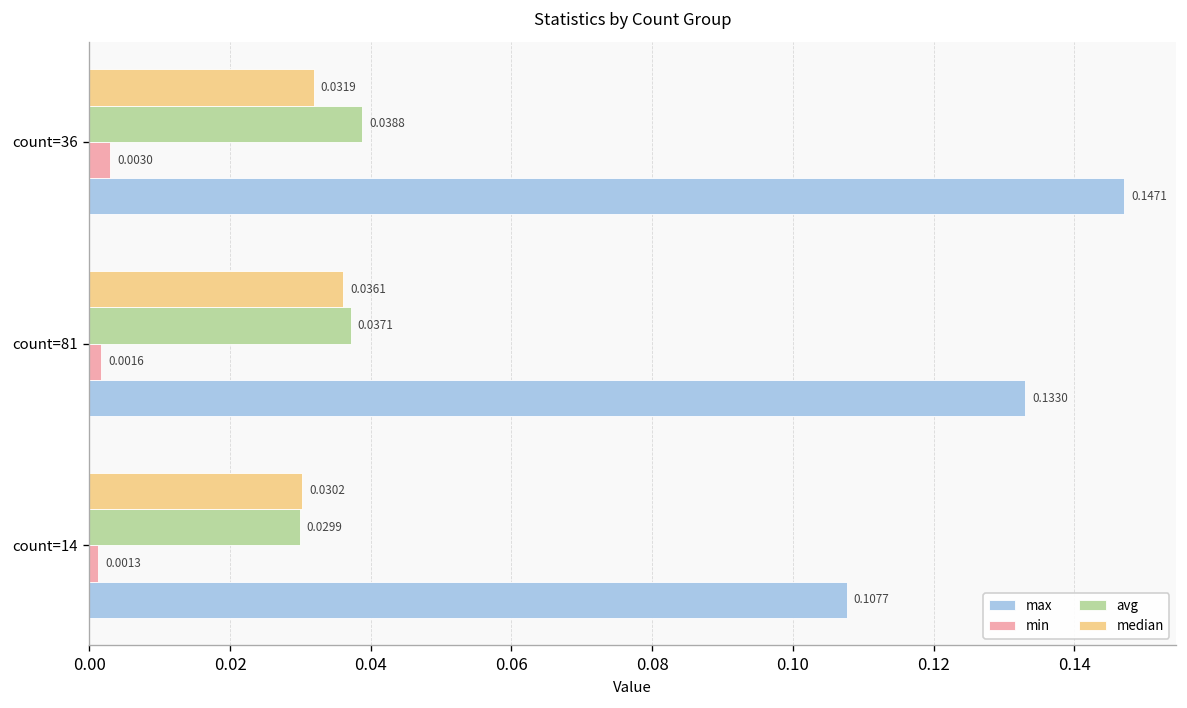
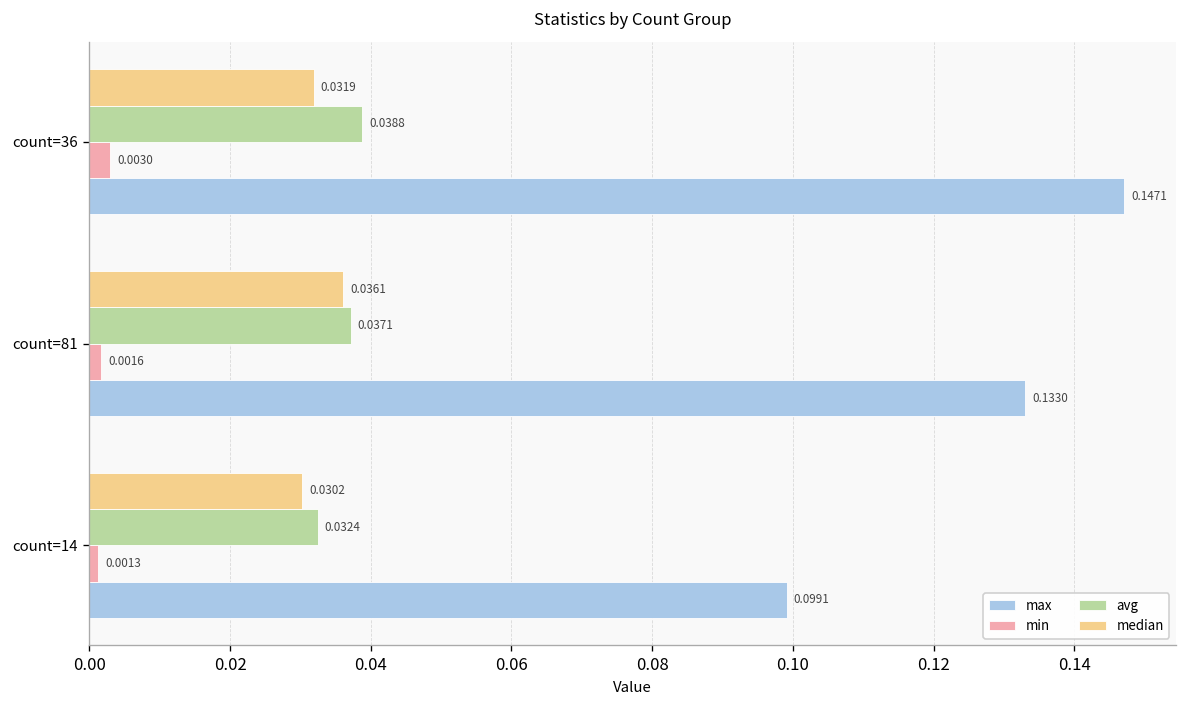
  {
    "max": {
      "count=36": 0.1471,
      "count=81": 0.1330,
-     "count=14": 0.1077
+     "count=14": 0.0991
    },
    "avg": {
      "count=36": 0.0388,
      "count=81": 0.0371,
-     "count=14": 0.0299
+     "count=14": 0.0324
    }
  }
